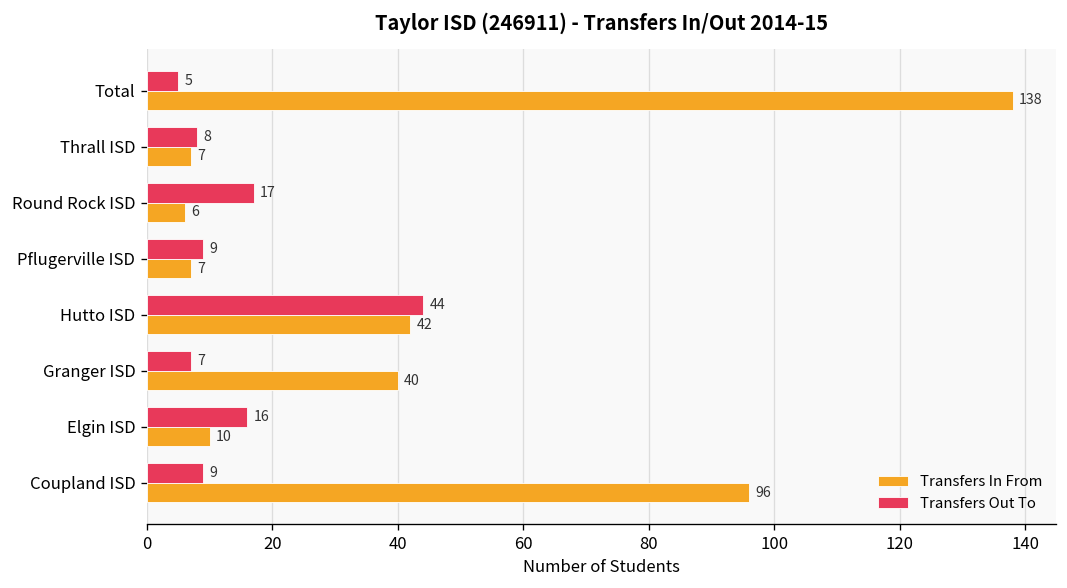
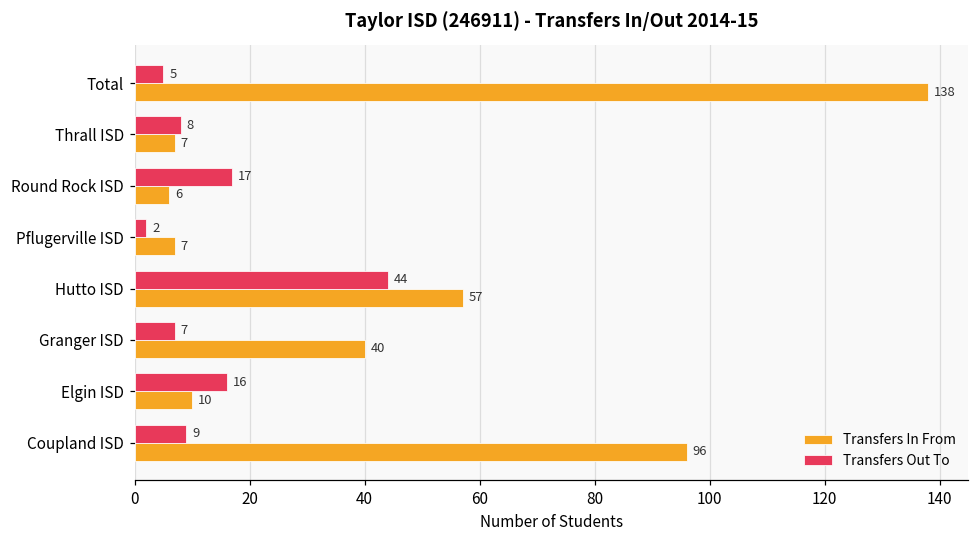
  {
    "Transfers In From": {
      "Total": 138,
      "Thrall ISD": 7,
      "Round Rock ISD": 6,
      "Pflugerville ISD": 7,
-     "Hutto ISD": 42,
+     "Hutto ISD": 57,
      "Granger ISD": 40,
      "Elgin ISD": 10,
      "Coupland ISD": 96
    },
    "Transfers Out To": {
      "Total": 5,
      "Thrall ISD": 8,
      "Round Rock ISD": 17,
-     "Pflugerville ISD": 9,
+     "Pflugerville ISD": 2,
      "Hutto ISD": 44,
      "Granger ISD": 7,
      "Elgin ISD": 16,
      "Coupland ISD": 9
    }
  }
